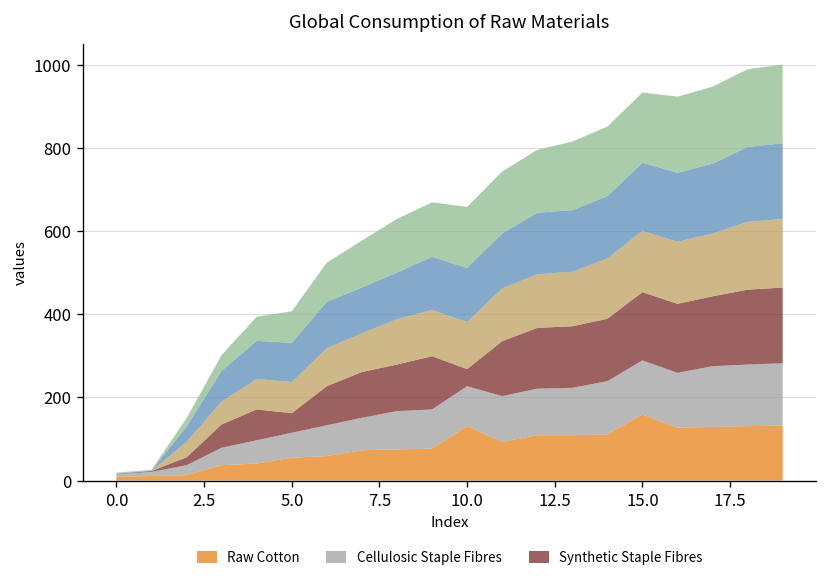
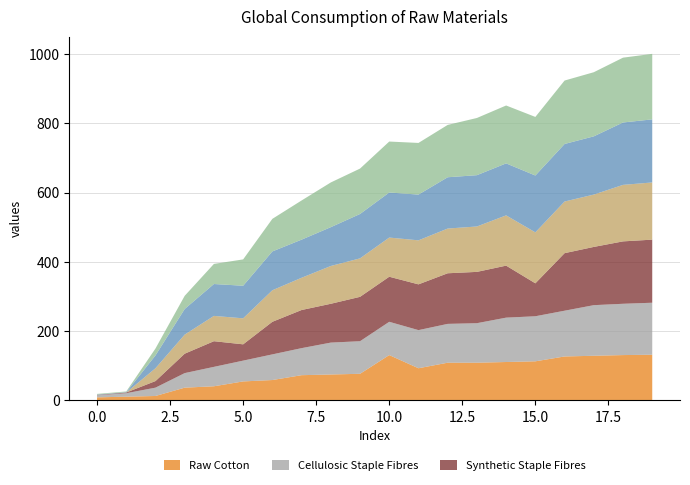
  {
    "Raw Cotton": {
      "5.0": 60,
      "10.0": 130,
-     "15.0": 160
+     "15.0": 110
    },
    "Synthetic Staple Fibres": {
      "5.0": 50,
-     "10.0": 40,
-     "15.0": 160
+     "10.0": 130,
+     "15.0": 100
    }
  }
